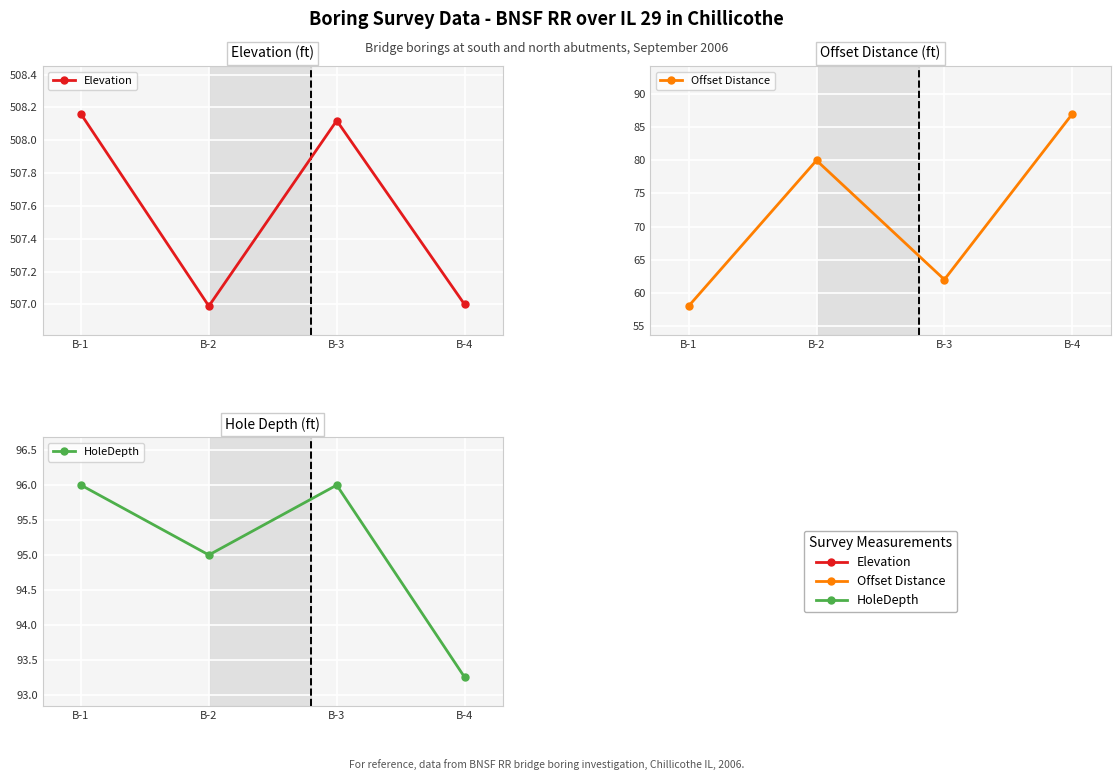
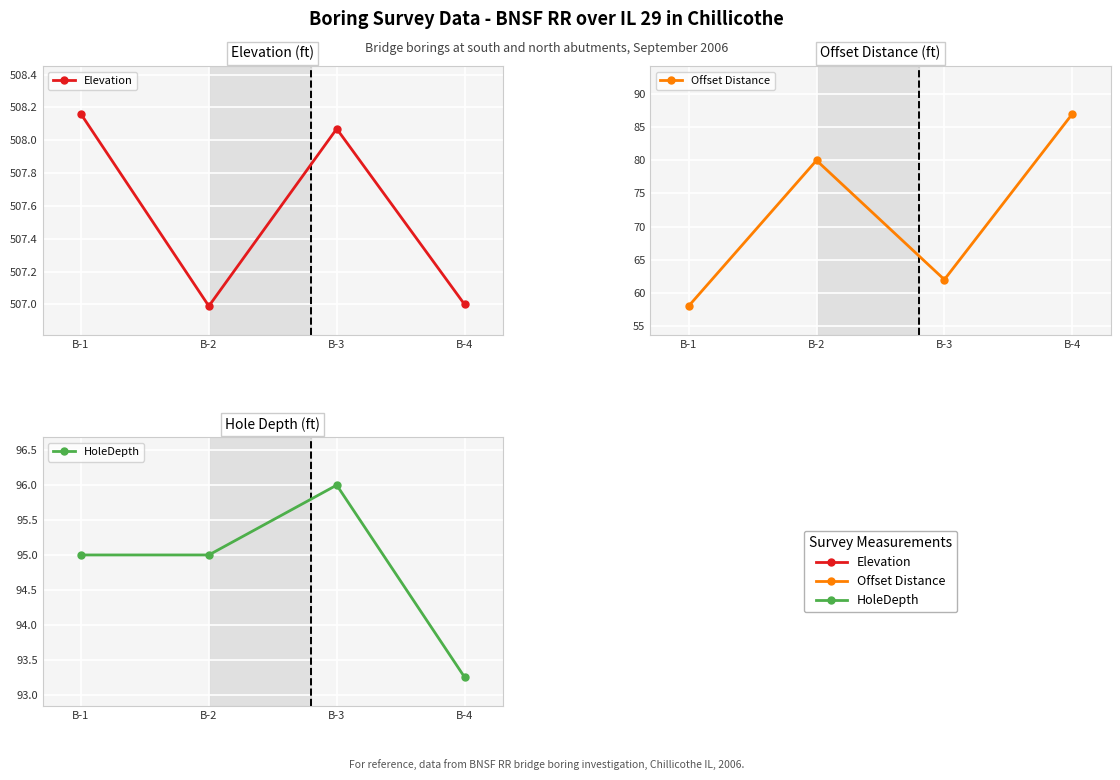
  {
    "Elevation (ft)": {
      "B-1": 508.16,
      "B-2": 506.99,
-     "B-3": 508.12,
+     "B-3": 508.07,
      "B-4": 507.00
    },
    "Offset Distance (ft)": {
      "B-1": 58,
      "B-2": 80,
      "B-3": 62,
      "B-4": 87
    },
    "Hole Depth (ft)": {
-     "B-1": 96,
+     "B-1": 95,
      "B-2": 95,
      "B-3": 96,
      "B-4": 93.3
    }
  }
